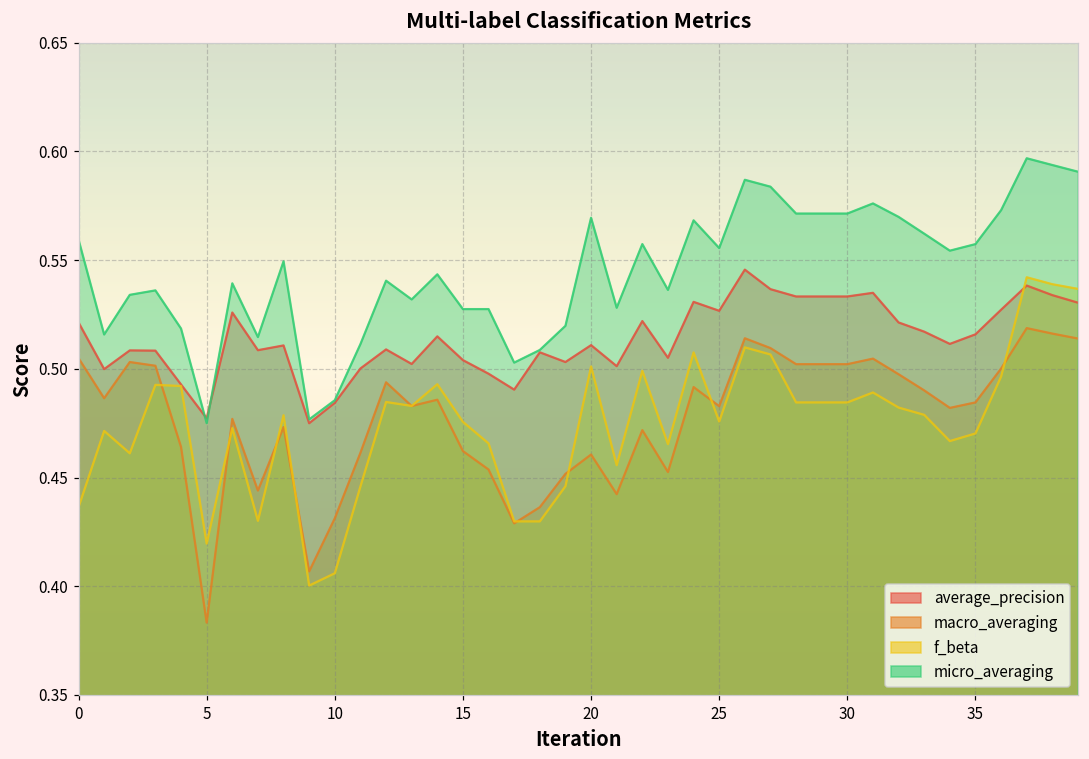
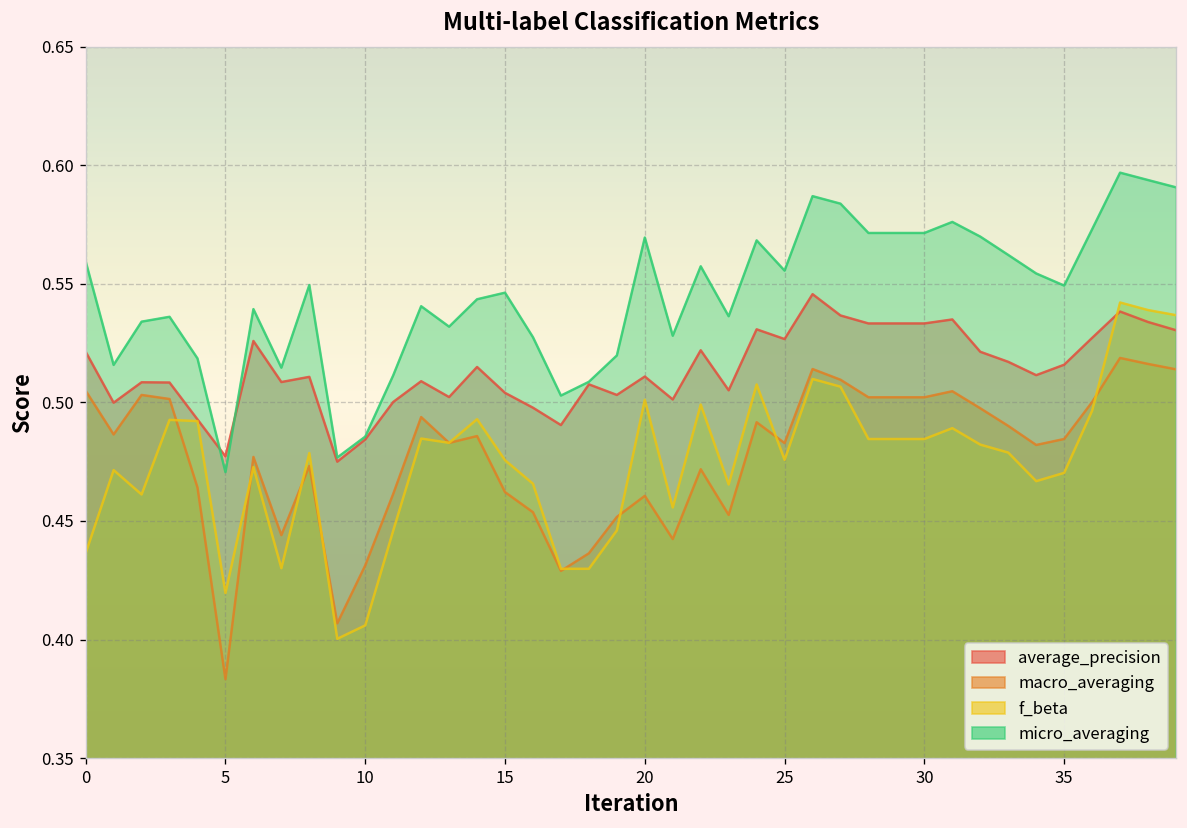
  {
    "micro_averaging": {
      "0": 0.559,
-     "5": 0.475,
-     "15": 0.527,
+     "5": 0.471,
+     "15": 0.546,
      "20": 0.569,
      "25": 0.556,
      "30": 0.571,
-     "35": 0.557
+     "35": 0.549
    }
  }
